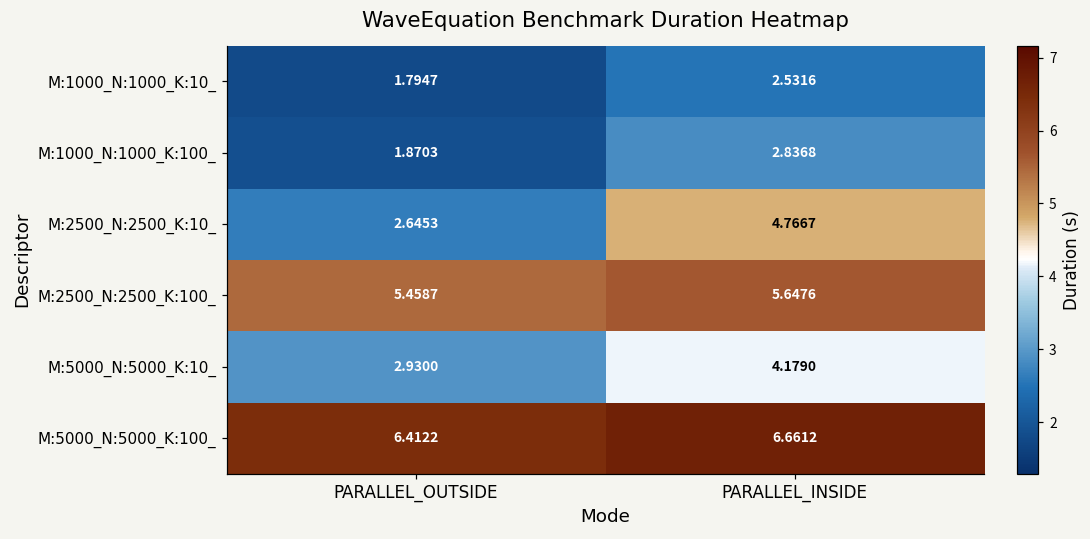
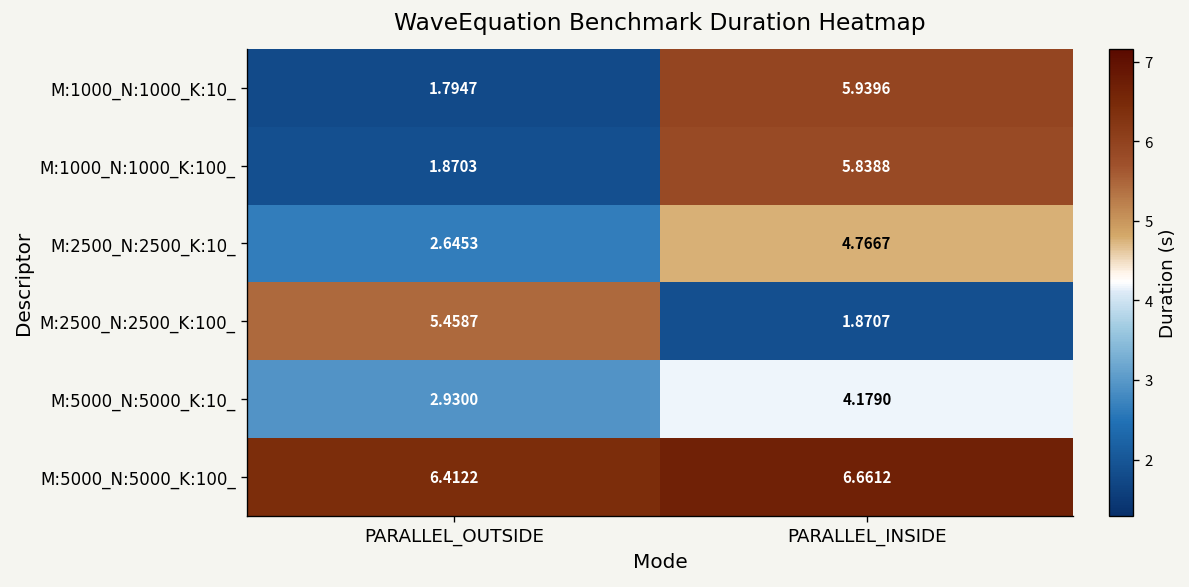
  {
    "M:1000_N:1000_K:10_": {
      "PARALLEL_OUTSIDE": 1.7947,
-     "PARALLEL_INSIDE": 2.5316
+     "PARALLEL_INSIDE": 5.9396
    },
    "M:1000_N:1000_K:100_": {
      "PARALLEL_OUTSIDE": 1.8703,
-     "PARALLEL_INSIDE": 2.8368
+     "PARALLEL_INSIDE": 5.8388
    },
    "M:2500_N:2500_K:10_": {
      "PARALLEL_OUTSIDE": 2.6453,
      "PARALLEL_INSIDE": 4.7667
    },
    "M:2500_N:2500_K:100_": {
      "PARALLEL_OUTSIDE": 5.4587,
-     "PARALLEL_INSIDE": 5.6476
+     "PARALLEL_INSIDE": 1.8707
    },
    "M:5000_N:5000_K:10_": {
      "PARALLEL_OUTSIDE": 2.9300,
      "PARALLEL_INSIDE": 4.1790
    },
    "M:5000_N:5000_K:100_": {
      "PARALLEL_OUTSIDE": 6.4122,
      "PARALLEL_INSIDE": 6.6612
    }
  }
